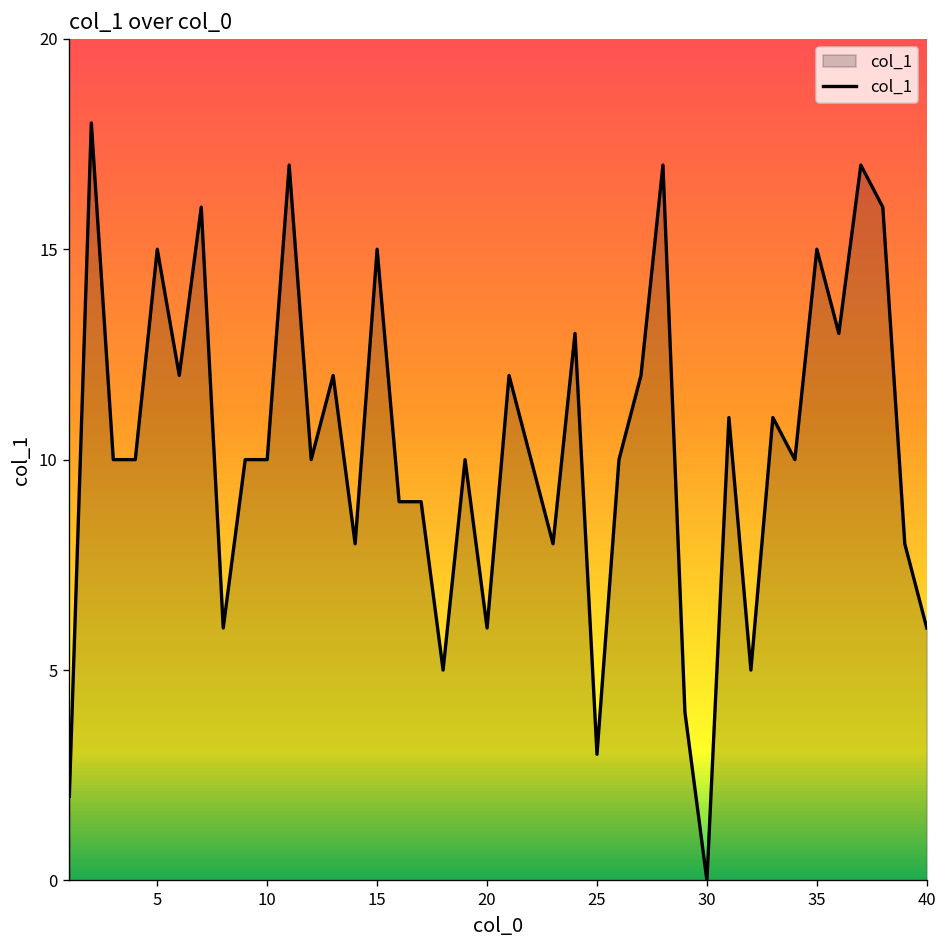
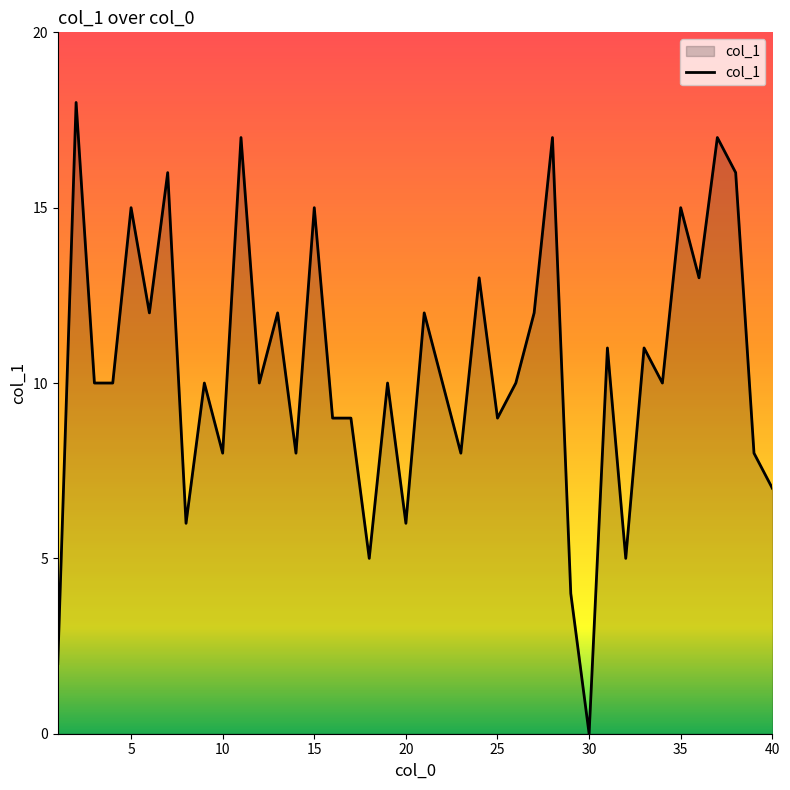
  {
    "5": 15,
-   "10": 10,
+   "10": 8,
    "15": 15,
    "20": 6,
-   "25": 3,
+   "25": 9,
    "30": 0,
    "35": 15,
-   "40": 6
+   "40": 7
  }
